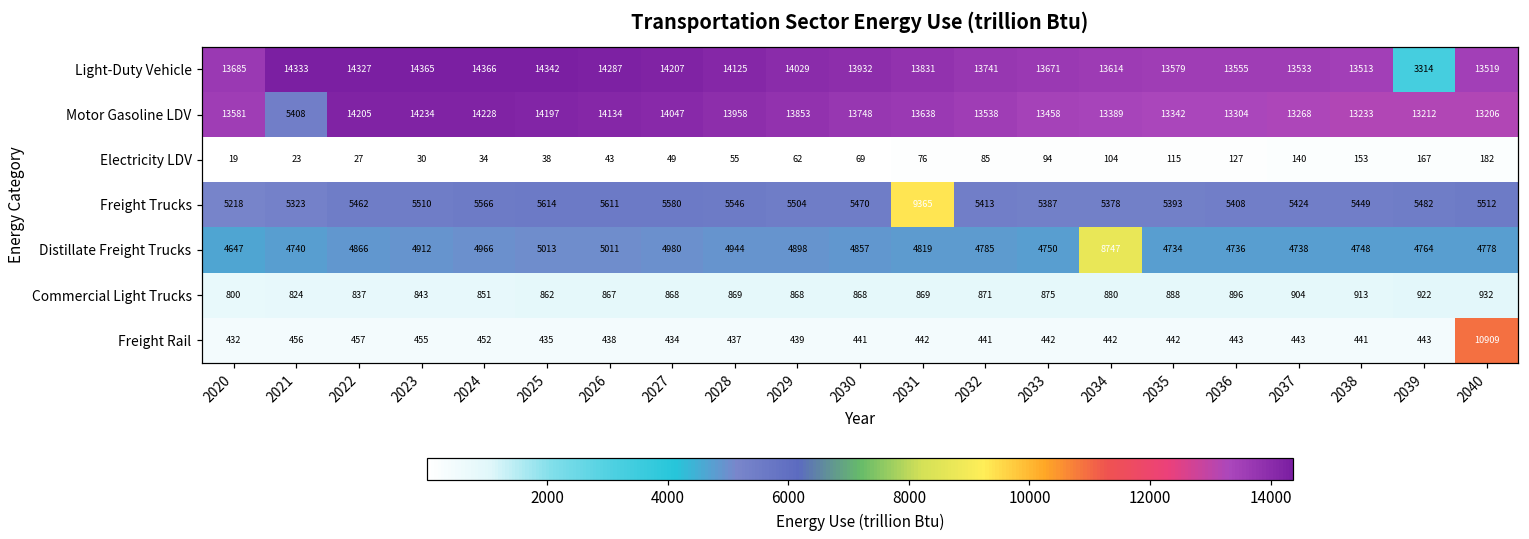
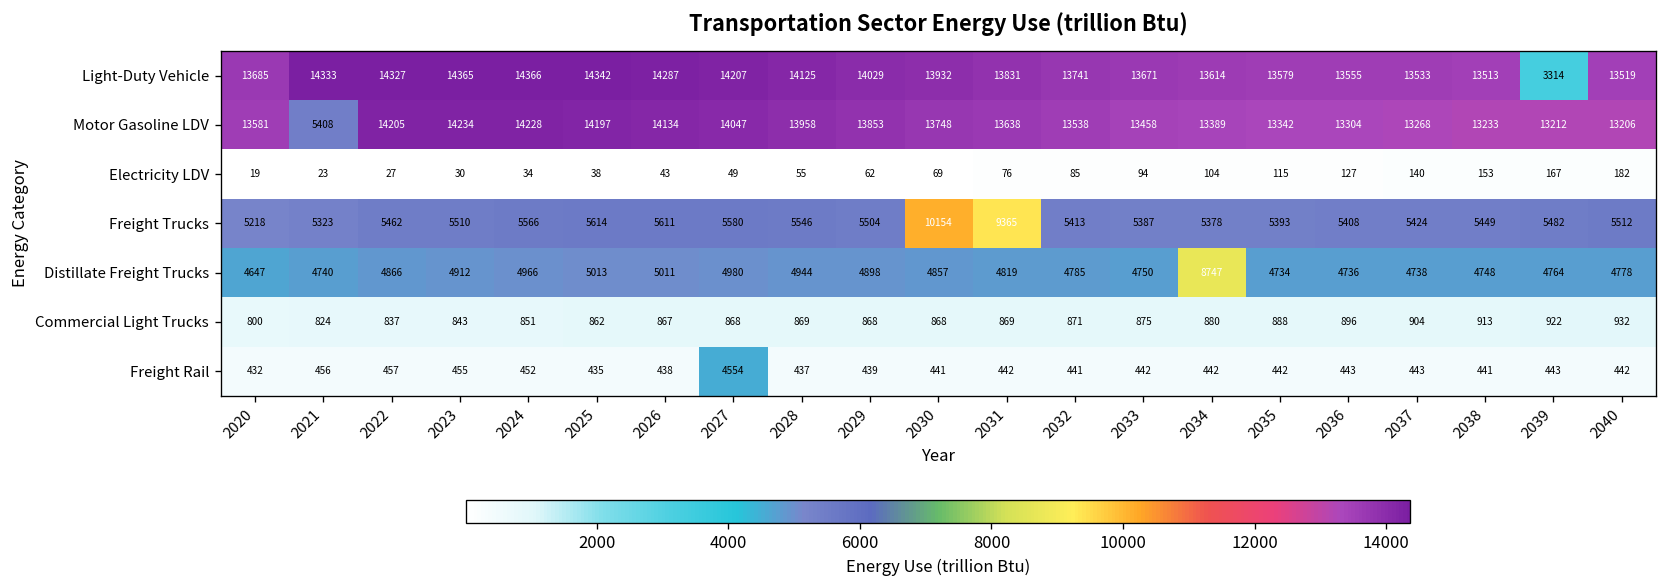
  {
    "Light-Duty Vehicle": {
      "2020": 13685,
      "2021": 14333,
      "2022": 14327,
      "2023": 14365,
      "2024": 14366,
      "2025": 14342,
      "2026": 14287,
      "2027": 14207,
      "2028": 14125,
      "2029": 14029,
      "2030": 13932,
      "2031": 13831,
      "2032": 13741,
      "2033": 13671,
      "2034": 13614,
      "2035": 13579,
      "2036": 13555,
      "2037": 13533,
      "2038": 13513,
      "2039": 3314,
      "2040": 13519
    },
    "Motor Gasoline LDV": {
      "2020": 13581,
      "2021": 5408,
      "2022": 14205,
      "2023": 14234,
      "2024": 14228,
      "2025": 14197,
      "2026": 14134,
      "2027": 14047,
      "2028": 13958,
      "2029": 13853,
      "2030": 13748,
      "2031": 13638,
      "2032": 13538,
      "2033": 13458,
      "2034": 13389,
      "2035": 13342,
      "2036": 13304,
      "2037": 13268,
      "2038": 13233,
      "2039": 13212,
      "2040": 13206
    },
    "Electricity LDV": {
      "2020": 19,
      "2021": 23,
      "2022": 27,
      "2023": 30,
      "2024": 34,
      "2025": 38,
      "2026": 43,
      "2027": 49,
      "2028": 55,
      "2029": 62,
      "2030": 69,
      "2031": 76,
      "2032": 85,
      "2033": 94,
      "2034": 104,
      "2035": 115,
      "2036": 127,
      "2037": 140,
      "2038": 153,
      "2039": 167,
      "2040": 182
    },
    "Freight Trucks": {
      "2020": 5218,
      "2021": 5323,
      "2022": 5462,
      "2023": 5510,
      "2024": 5566,
      "2025": 5614,
      "2026": 5611,
      "2027": 5580,
      "2028": 5546,
      "2029": 5504,
-     "2030": 5470,
+     "2030": 10154,
      "2031": 9365,
      "2032": 5413,
      "2033": 5387,
      "2034": 5378,
      "2035": 5393,
      "2036": 5408,
      "2037": 5424,
      "2038": 5449,
      "2039": 5482,
      "2040": 5512
    },
    "Distillate Freight Trucks": {
      "2020": 4647,
      "2021": 4740,
      "2022": 4866,
      "2023": 4912,
      "2024": 4966,
      "2025": 5013,
      "2026": 5011,
      "2027": 4980,
      "2028": 4944,
      "2029": 4898,
      "2030": 4857,
      "2031": 4819,
      "2032": 4785,
      "2033": 4750,
      "2034": 8747,
      "2035": 4734,
      "2036": 4736,
      "2037": 4738,
      "2038": 4748,
      "2039": 4764,
      "2040": 4778
    },
    "Commercial Light Trucks": {
      "2020": 800,
      "2021": 824,
      "2022": 837,
      "2023": 843,
      "2024": 851,
      "2025": 862,
      "2026": 867,
      "2027": 868,
      "2028": 869,
      "2029": 868,
      "2030": 868,
      "2031": 869,
      "2032": 871,
      "2033": 875,
      "2034": 880,
      "2035": 888,
      "2036": 896,
      "2037": 904,
      "2038": 913,
      "2039": 922,
      "2040": 932
    },
    "Freight Rail": {
      "2020": 432,
      "2021": 456,
      "2022": 457,
      "2023": 455,
      "2024": 452,
      "2025": 435,
      "2026": 438,
-     "2027": 434,
+     "2027": 4554,
      "2028": 437,
      "2029": 439,
      "2030": 441,
      "2031": 442,
      "2032": 441,
      "2033": 442,
      "2034": 442,
      "2035": 442,
      "2036": 443,
      "2037": 443,
      "2038": 441,
      "2039": 443,
-     "2040": 10909
+     "2040": 442
    }
  }
